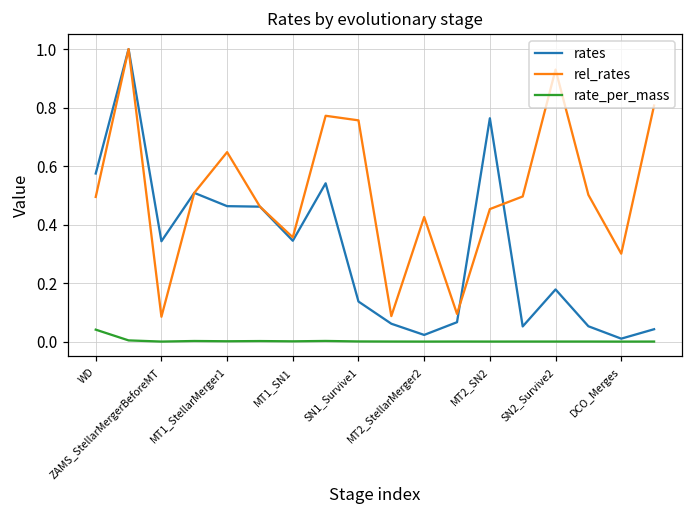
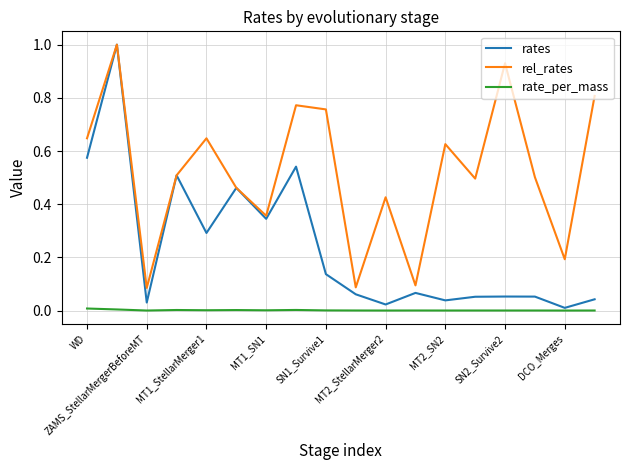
  {
    "rates": {
      "WD": 0.57,
-     "ZAMS_StellarMergerBeforeMT": 0.34,
-     "MT1_StellarMerger1": 0.46,
+     "ZAMS_StellarMergerBeforeMT": 0.03,
+     "MT1_StellarMerger1": 0.29,
      "MT1_SN1": 0.34,
      "SN1_Survive1": 0.14,
      "MT2_StellarMerger2": 0.02,
-     "MT2_SN2": 0.76,
-     "SN2_Survive2": 0.18,
+     "MT2_SN2": 0.04,
+     "SN2_Survive2": 0.05,
      "DCO_Merges": 0.01
    },
    "rel_rates": {
-     "WD": 0.49,
+     "WD": 0.65,
      "ZAMS_StellarMergerBeforeMT": 0.09,
      "MT1_StellarMerger1": 0.65,
      "MT1_SN1": 0.36,
      "SN1_Survive1": 0.76,
      "MT2_StellarMerger2": 0.43,
-     "MT2_SN2": 0.45,
-     "DCO_Merges": 0.30
+     "MT2_SN2": 0.63,
+     "DCO_Merges": 0.19
    },
    "rate_per_mass": {
-     "WD": 0.04,
+     "WD": 0.01,
      "ZAMS_StellarMergerBeforeMT": 0.00,
      "MT1_StellarMerger1": 0.00,
      "MT1_SN1": 0.00,
      "SN1_Survive1": 0.00,
      "MT2_StellarMerger2": 0.00,
      "MT2_SN2": 0.00,
      "SN2_Survive2": 0.00,
      "DCO_Merges": 0.00
    }
  }
